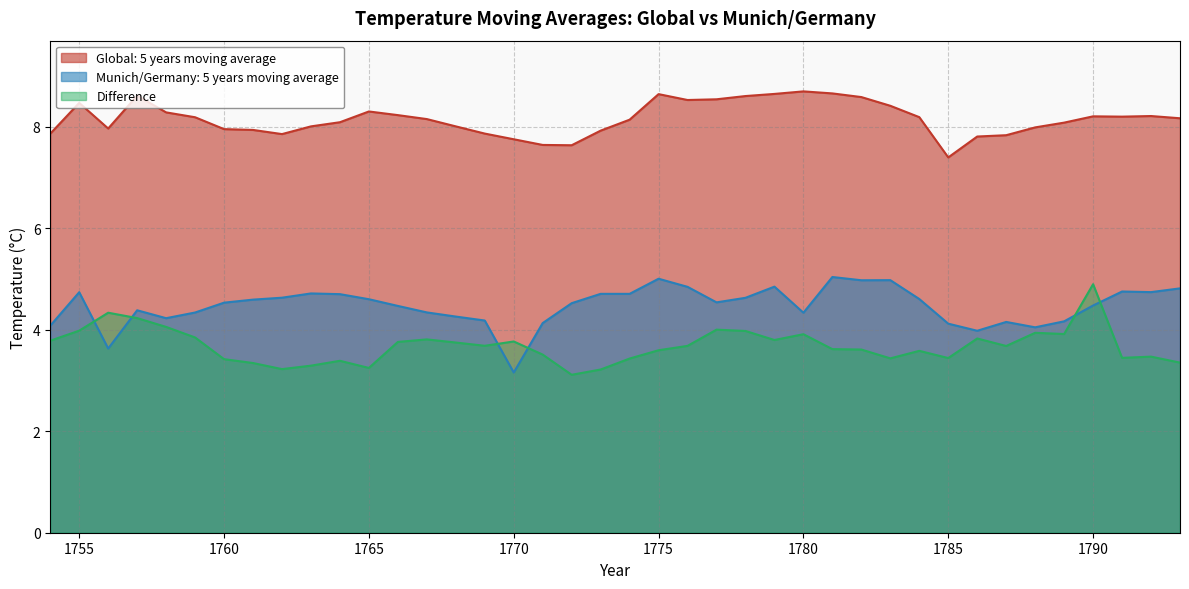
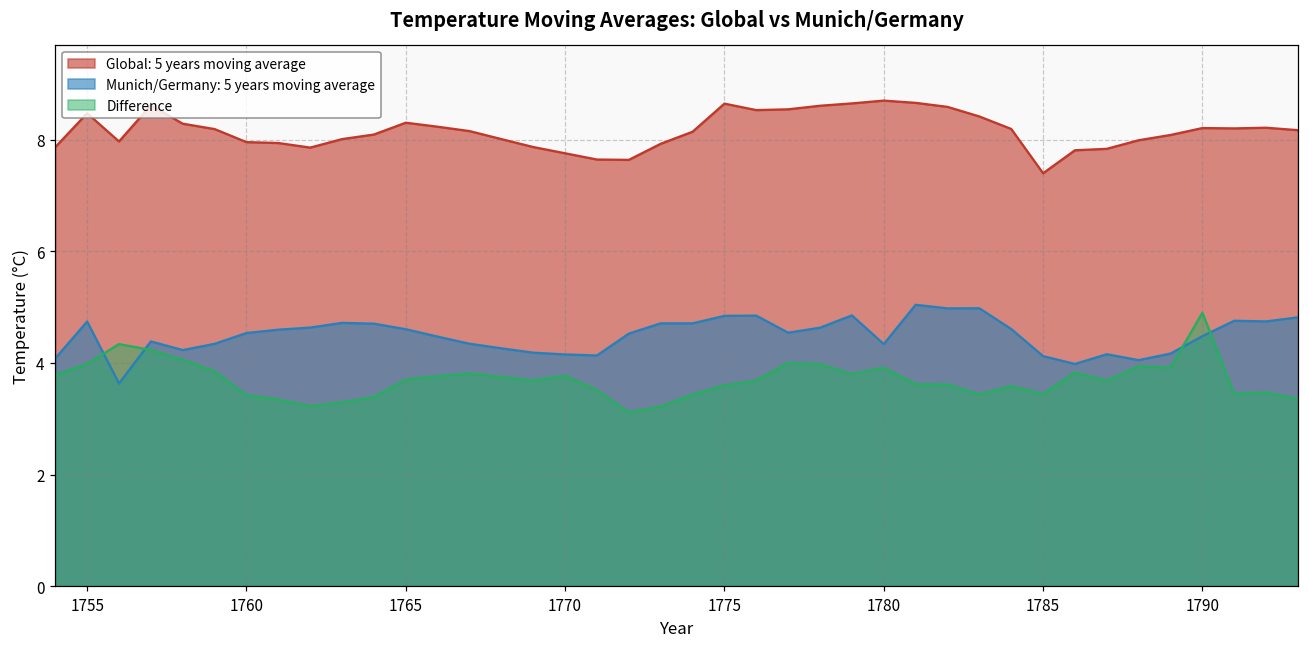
  {
    "Global: 5 years moving average": {
      "1760": 8.0,
      "1765": 8.3,
      "1770": 7.8,
      "1775": 8.6,
      "1780": 8.7,
      "1785": 7.4,
      "1790": 8.2
    },
    "Munich/Germany: 5 years moving average": {
      "1755": 4.7,
      "1760": 4.5,
      "1765": 4.6,
-     "1770": 3.2,
-     "1775": 5.0,
+     "1770": 4.2,
+     "1775": 4.8,
      "1780": 4.3,
      "1785": 4.1,
      "1790": 4.5
    },
    "Difference": {
      "1755": 4.0,
      "1760": 3.4,
-     "1765": 3.2,
+     "1765": 3.7,
      "1770": 3.8,
      "1775": 3.6,
      "1780": 3.9,
      "1785": 3.4,
      "1790": 4.9
    }
  }
